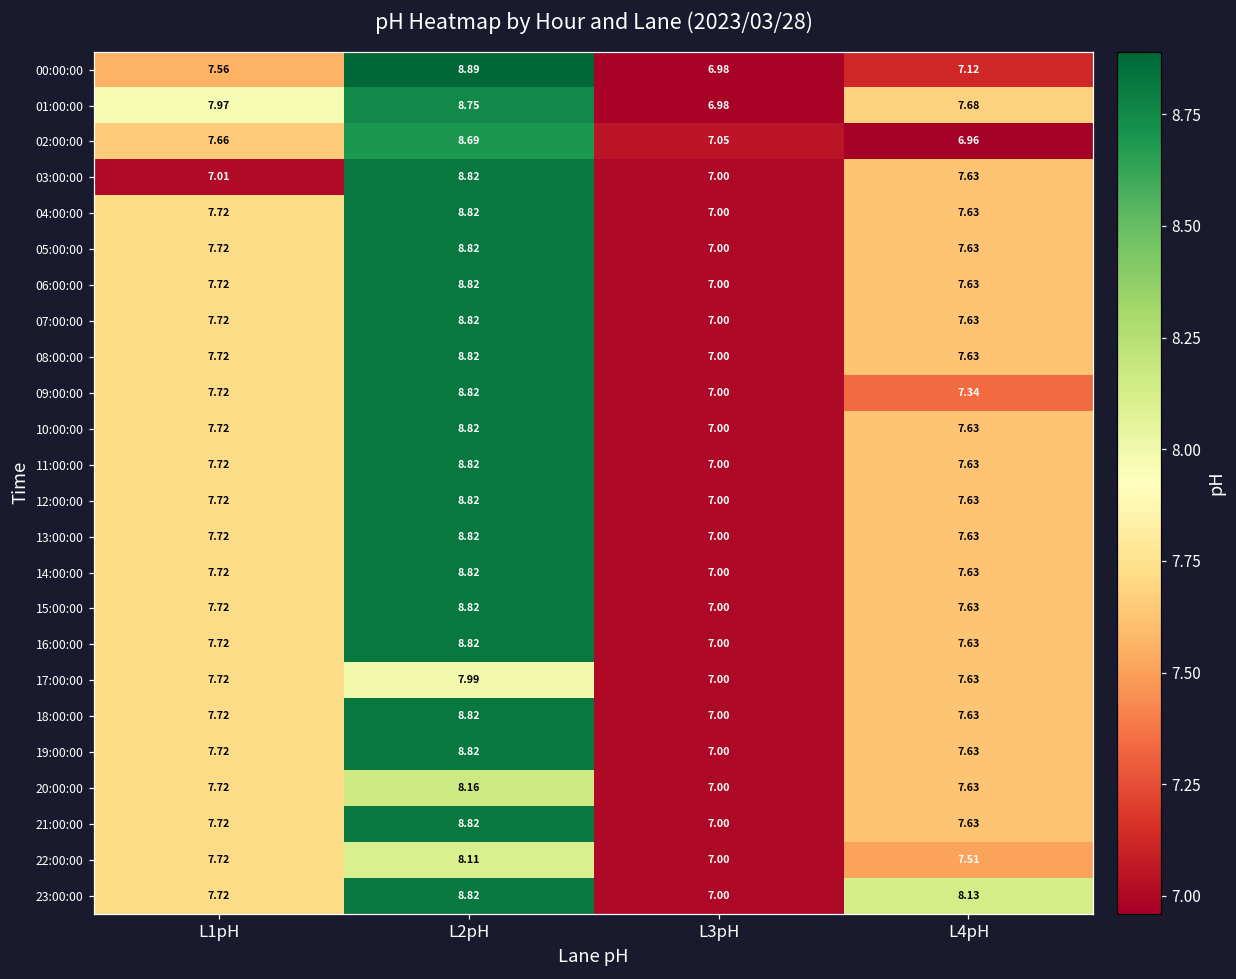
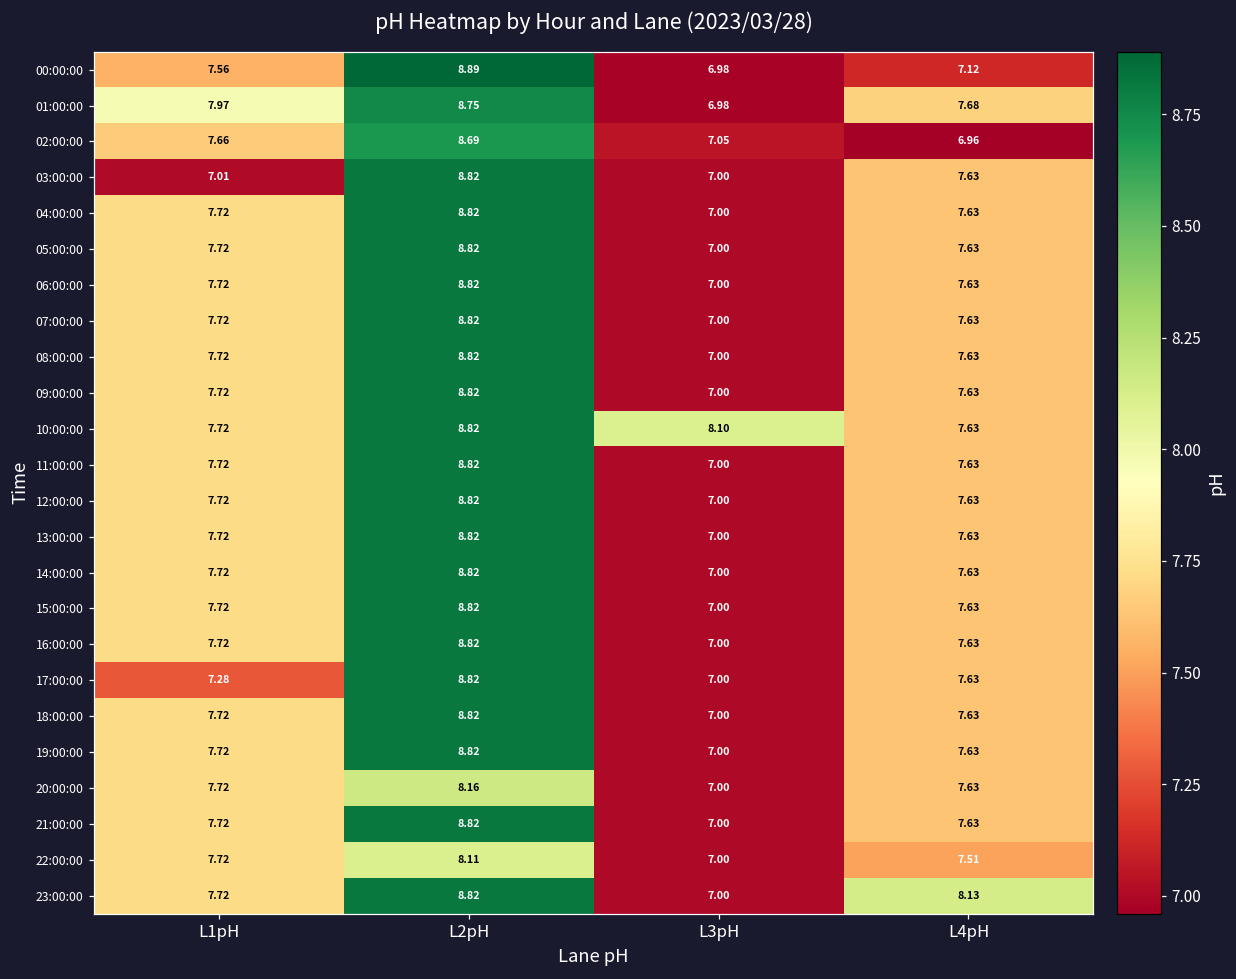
  {
    "00:00:00": {
      "L1pH": 7.56,
      "L2pH": 8.89,
      "L3pH": 6.98,
      "L4pH": 7.12
    },
    "01:00:00": {
      "L1pH": 7.97,
      "L2pH": 8.75,
      "L3pH": 6.98,
      "L4pH": 7.68
    },
    "02:00:00": {
      "L1pH": 7.66,
      "L2pH": 8.69,
      "L3pH": 7.05,
      "L4pH": 6.96
    },
    "03:00:00": {
      "L1pH": 7.01,
      "L2pH": 8.82,
      "L3pH": 7.00,
      "L4pH": 7.63
    },
    "04:00:00": {
      "L1pH": 7.72,
      "L2pH": 8.82,
      "L3pH": 7.00,
      "L4pH": 7.63
    },
    "05:00:00": {
      "L1pH": 7.72,
      "L2pH": 8.82,
      "L3pH": 7.00,
      "L4pH": 7.63
    },
    "06:00:00": {
      "L1pH": 7.72,
      "L2pH": 8.82,
      "L3pH": 7.00,
      "L4pH": 7.63
    },
    "07:00:00": {
      "L1pH": 7.72,
      "L2pH": 8.82,
      "L3pH": 7.00,
      "L4pH": 7.63
    },
    "08:00:00": {
      "L1pH": 7.72,
      "L2pH": 8.82,
      "L3pH": 7.00,
      "L4pH": 7.63
    },
    "09:00:00": {
      "L1pH": 7.72,
      "L2pH": 8.82,
      "L3pH": 7.00,
-     "L4pH": 7.34
+     "L4pH": 7.63
    },
    "10:00:00": {
      "L1pH": 7.72,
      "L2pH": 8.82,
-     "L3pH": 7.00,
+     "L3pH": 8.10,
      "L4pH": 7.63
    },
    "11:00:00": {
      "L1pH": 7.72,
      "L2pH": 8.82,
      "L3pH": 7.00,
      "L4pH": 7.63
    },
    "12:00:00": {
      "L1pH": 7.72,
      "L2pH": 8.82,
      "L3pH": 7.00,
      "L4pH": 7.63
    },
    "13:00:00": {
      "L1pH": 7.72,
      "L2pH": 8.82,
      "L3pH": 7.00,
      "L4pH": 7.63
    },
    "14:00:00": {
      "L1pH": 7.72,
      "L2pH": 8.82,
      "L3pH": 7.00,
      "L4pH": 7.63
    },
    "15:00:00": {
      "L1pH": 7.72,
      "L2pH": 8.82,
      "L3pH": 7.00,
      "L4pH": 7.63
    },
    "16:00:00": {
      "L1pH": 7.72,
      "L2pH": 8.82,
      "L3pH": 7.00,
      "L4pH": 7.63
    },
    "17:00:00": {
-     "L1pH": 7.72,
-     "L2pH": 7.99,
+     "L1pH": 7.28,
+     "L2pH": 8.82,
      "L3pH": 7.00,
      "L4pH": 7.63
    },
    "18:00:00": {
      "L1pH": 7.72,
      "L2pH": 8.82,
      "L3pH": 7.00,
      "L4pH": 7.63
    },
    "19:00:00": {
      "L1pH": 7.72,
      "L2pH": 8.82,
      "L3pH": 7.00,
      "L4pH": 7.63
    },
    "20:00:00": {
      "L1pH": 7.72,
      "L2pH": 8.16,
      "L3pH": 7.00,
      "L4pH": 7.63
    },
    "21:00:00": {
      "L1pH": 7.72,
      "L2pH": 8.82,
      "L3pH": 7.00,
      "L4pH": 7.63
    },
    "22:00:00": {
      "L1pH": 7.72,
      "L2pH": 8.11,
      "L3pH": 7.00,
      "L4pH": 7.51
    },
    "23:00:00": {
      "L1pH": 7.72,
      "L2pH": 8.82,
      "L3pH": 7.00,
      "L4pH": 8.13
    }
  }
